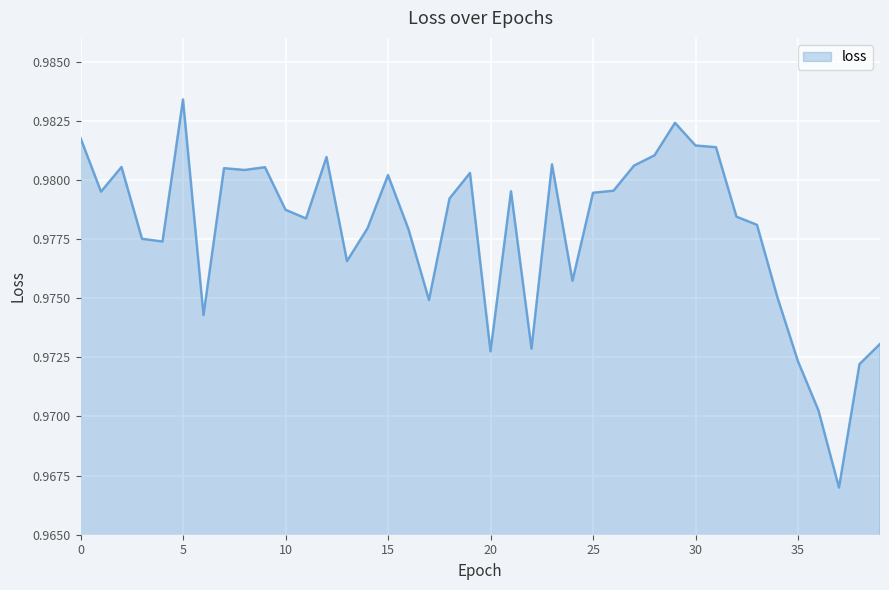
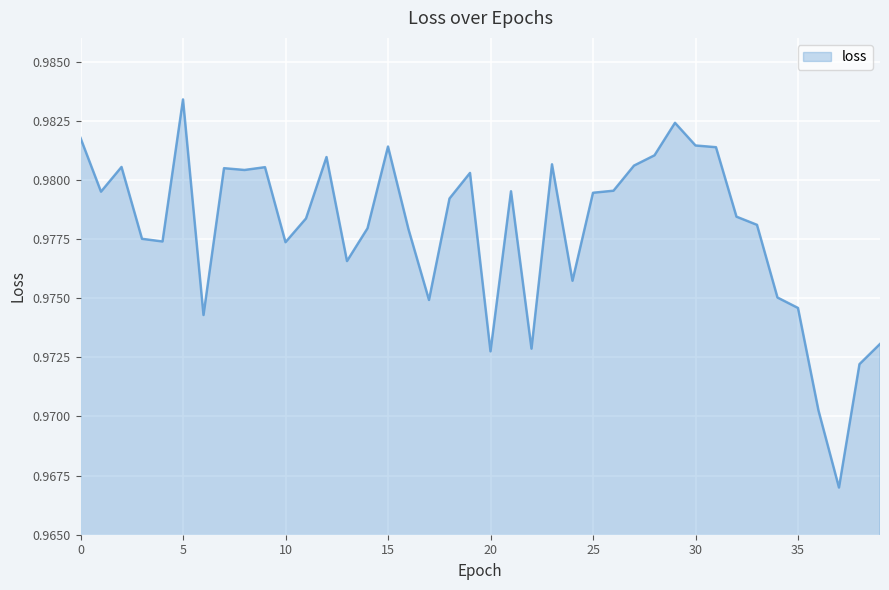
  {
    "0": 0.9818,
    "5": 0.9834,
-   "10": 0.9787,
-   "15": 0.9802,
+   "10": 0.9774,
+   "15": 0.9814,
    "20": 0.9727,
    "25": 0.9795,
    "30": 0.9815,
-   "35": 0.9723
+   "35": 0.9746
  }
